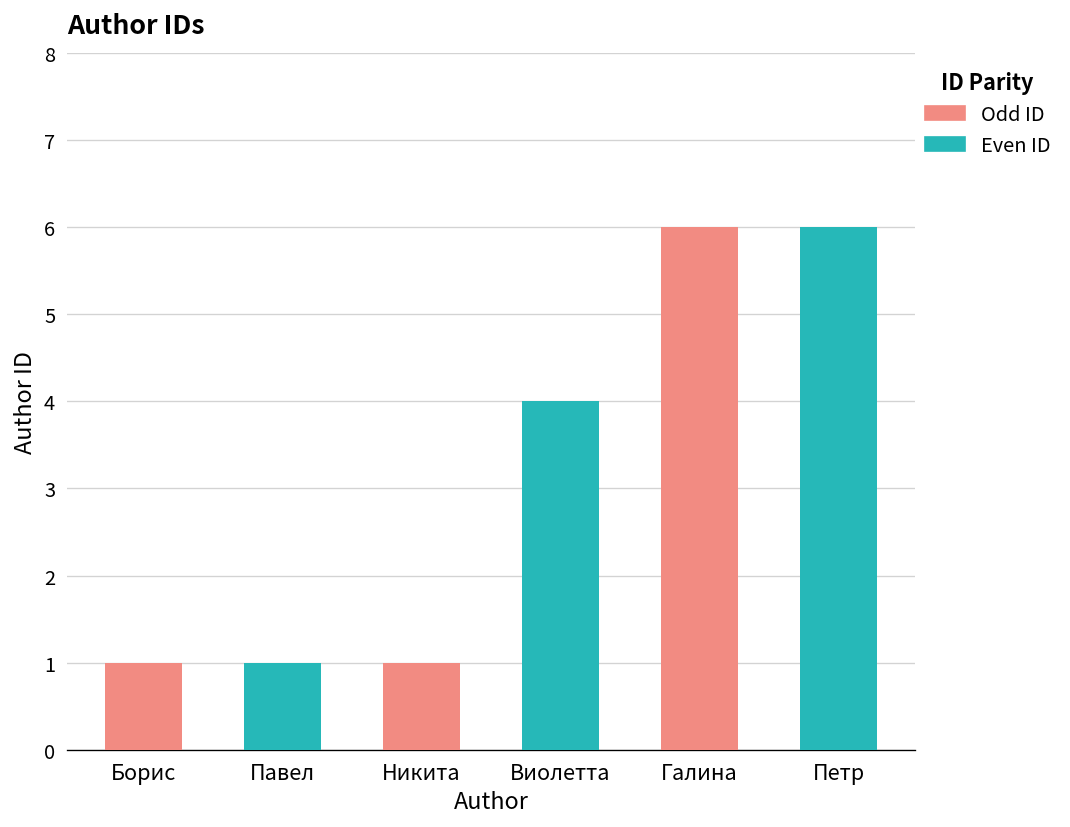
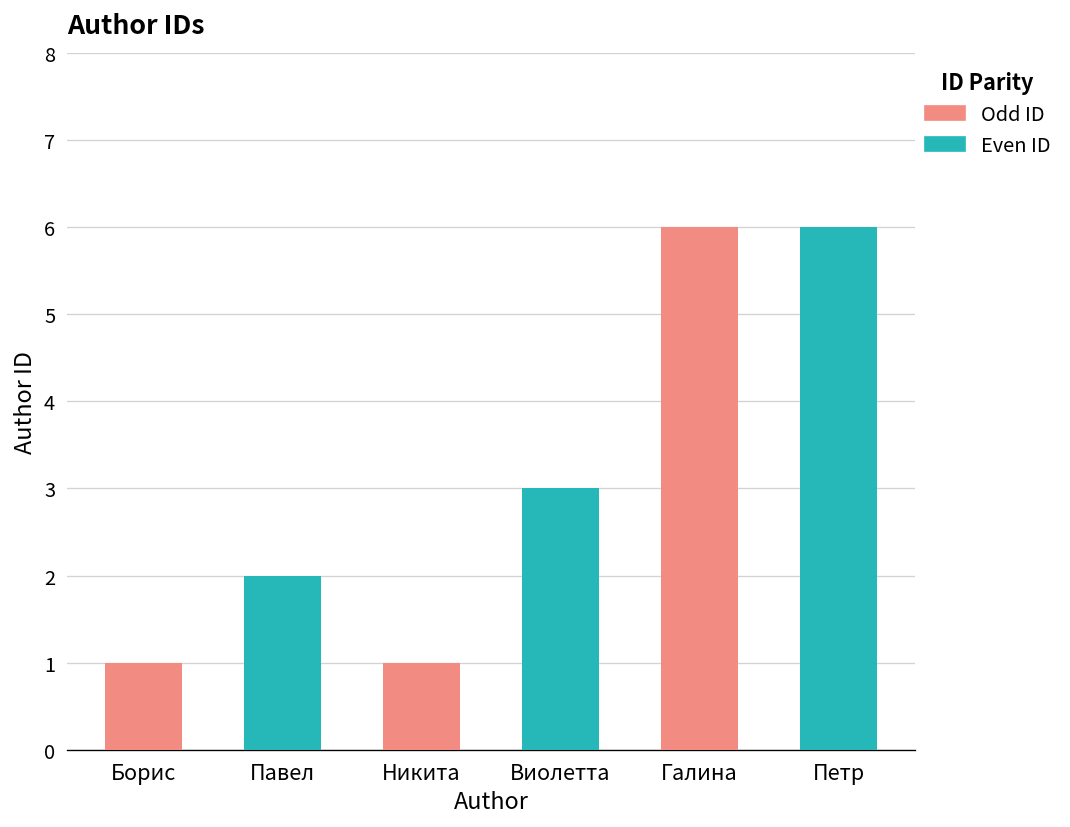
  {
    "Борис": 1,
-   "Павел": 1,
+   "Павел": 2,
    "Никита": 1,
-   "Виолетта": 4,
+   "Виолетта": 3,
    "Галина": 6,
    "Петр": 6
  }
